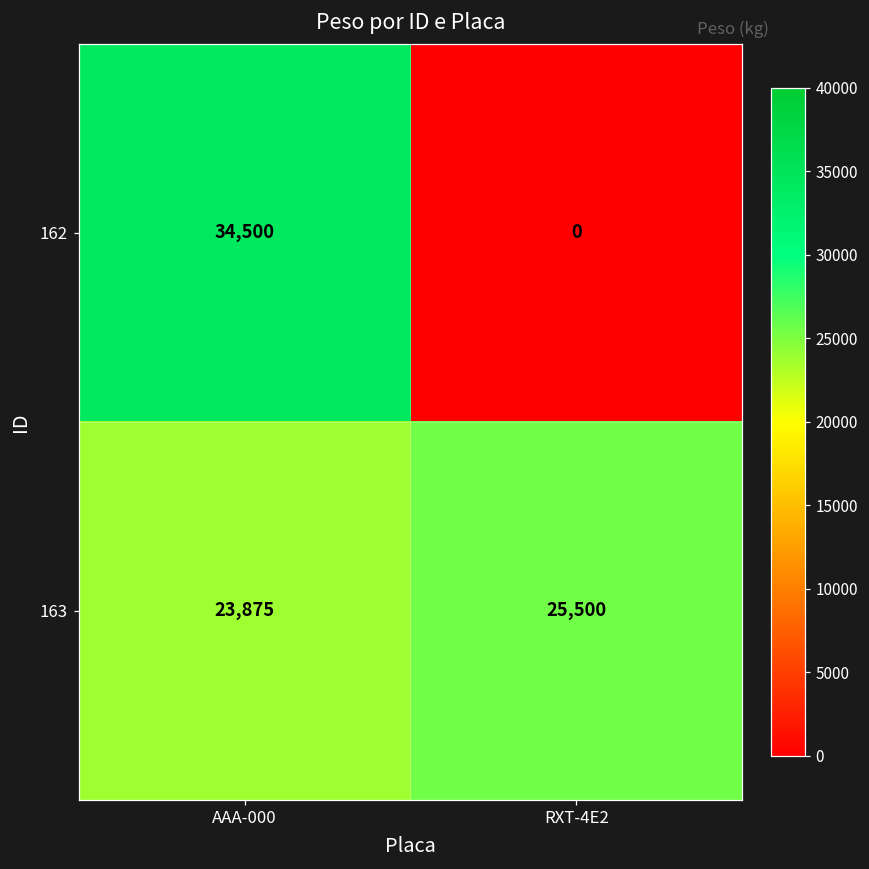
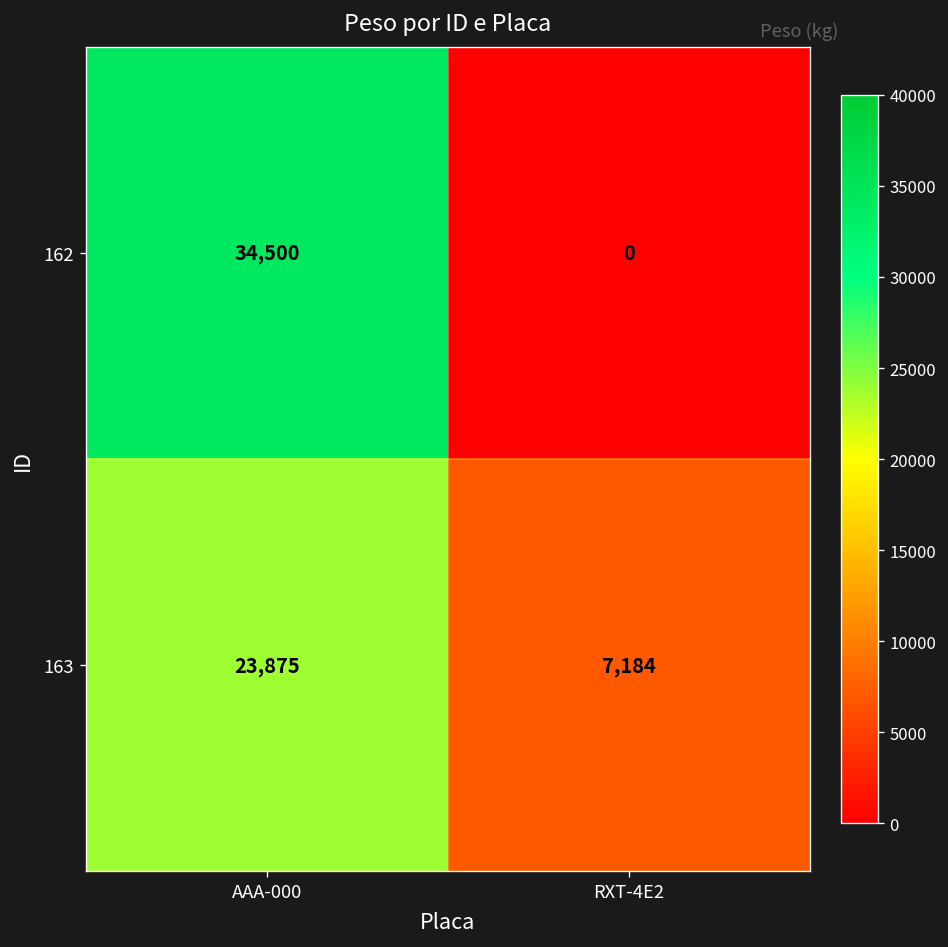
  {
    "162": {
      "AAA-000": "34,500",
      "RXT-4E2": "0"
    },
    "163": {
      "AAA-000": "23,875",
-     "RXT-4E2": "25,500"
+     "RXT-4E2": "7,184"
    }
  }
